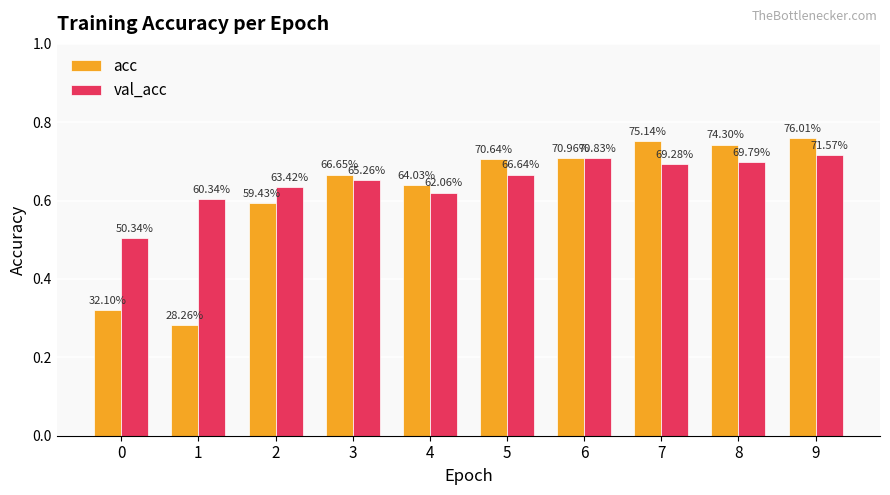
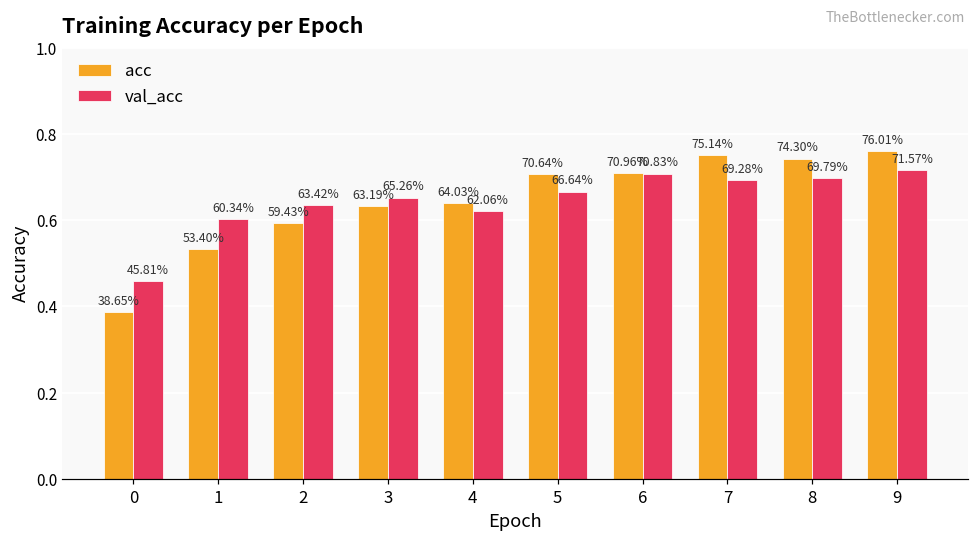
  {
    "acc": {
-     "0": "32.10%",
-     "1": "28.26%",
+     "0": "38.65%",
+     "1": "53.40%",
      "2": "59.43%",
-     "3": "66.65%",
+     "3": "63.19%",
      "4": "64.03%",
      "5": "70.64%",
      "7": "75.14%",
      "8": "74.30%",
      "9": "76.01%"
    },
    "val_acc": {
-     "0": "50.34%",
+     "0": "45.81%",
      "1": "60.34%",
      "2": "63.42%",
      "3": "65.26%",
      "4": "62.06%",
      "5": "66.64%",
      "7": "69.28%",
      "8": "69.79%",
      "9": "71.57%"
    }
  }
